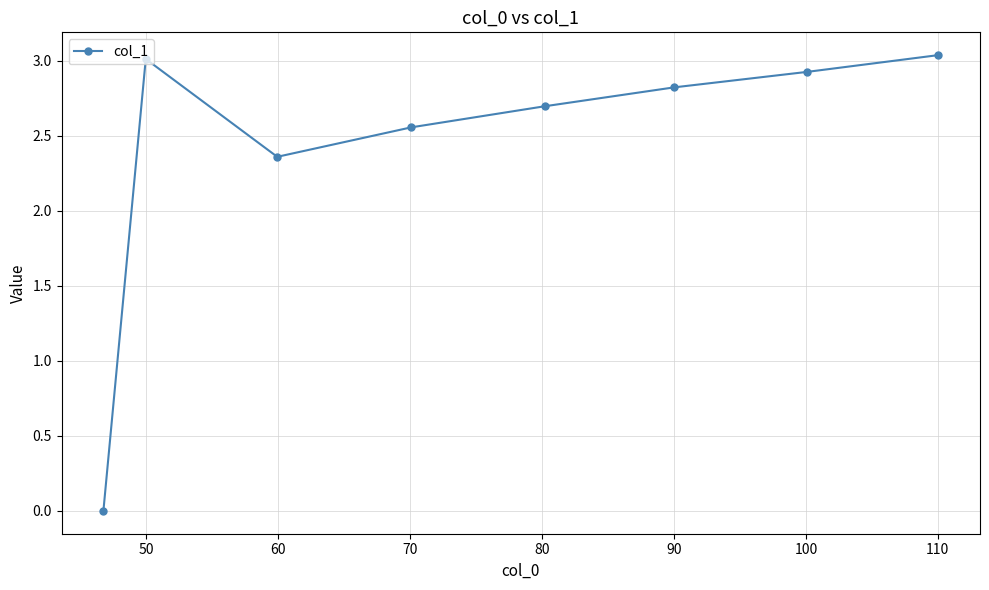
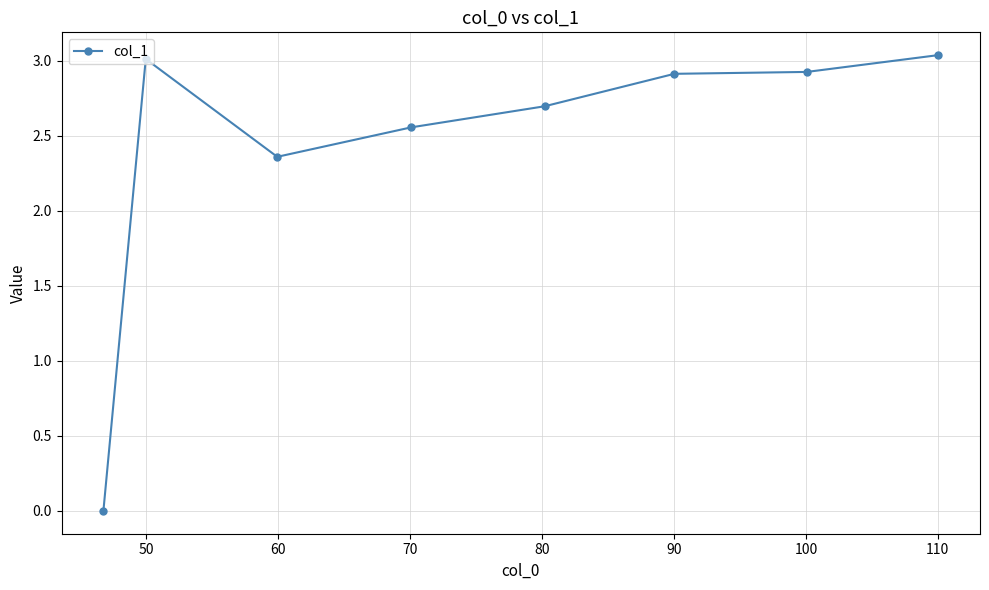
  {
-   "90": 2.82,
+   "90": 2.91,
    "110": 3.04
  }
